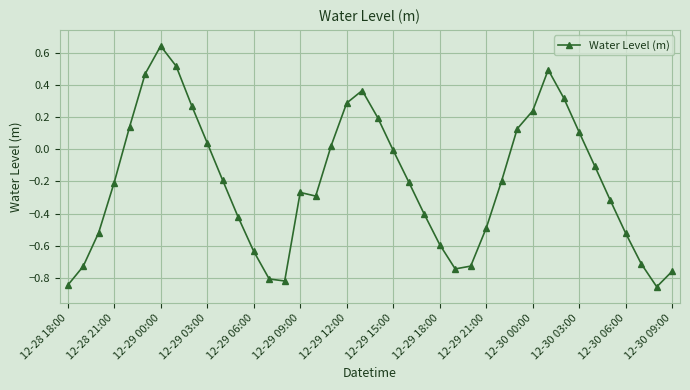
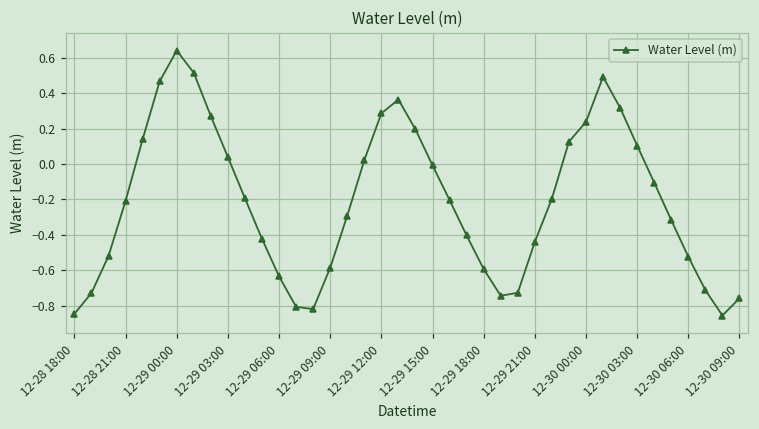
  {
    "12-28 18:00": -0.85,
    "12-28 21:00": -0.21,
    "12-29 00:00": 0.64,
    "12-29 03:00": 0.04,
    "12-29 06:00": -0.63,
-   "12-29 09:00": -0.27,
+   "12-29 09:00": -0.59,
    "12-29 12:00": 0.29,
    "12-29 15:00": -0.01,
    "12-29 18:00": -0.59,
-   "12-29 21:00": -0.49,
+   "12-29 21:00": -0.44,
    "12-30 00:00": 0.24,
    "12-30 03:00": 0.10,
    "12-30 06:00": -0.52,
    "12-30 09:00": -0.76
  }
